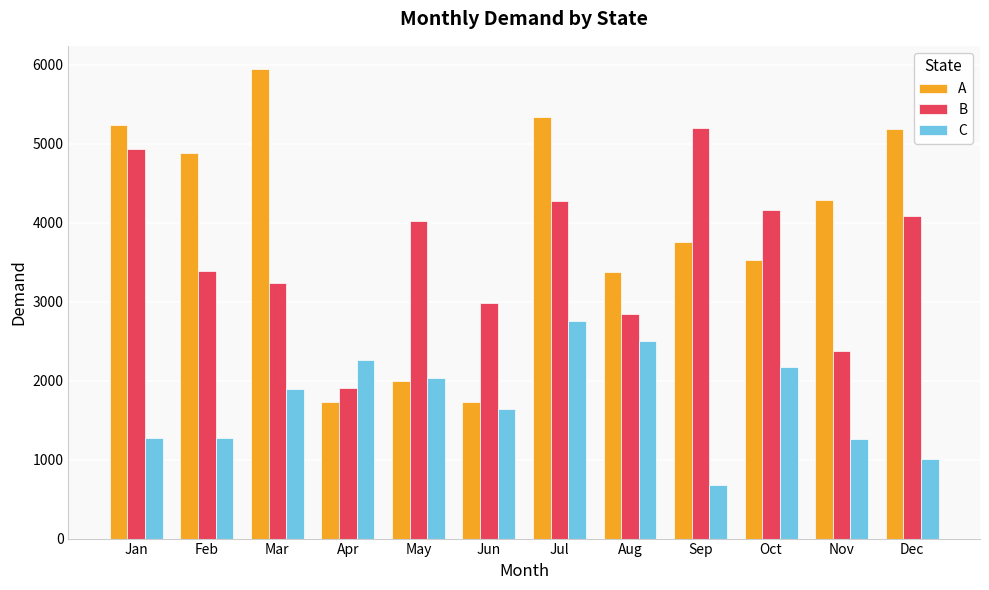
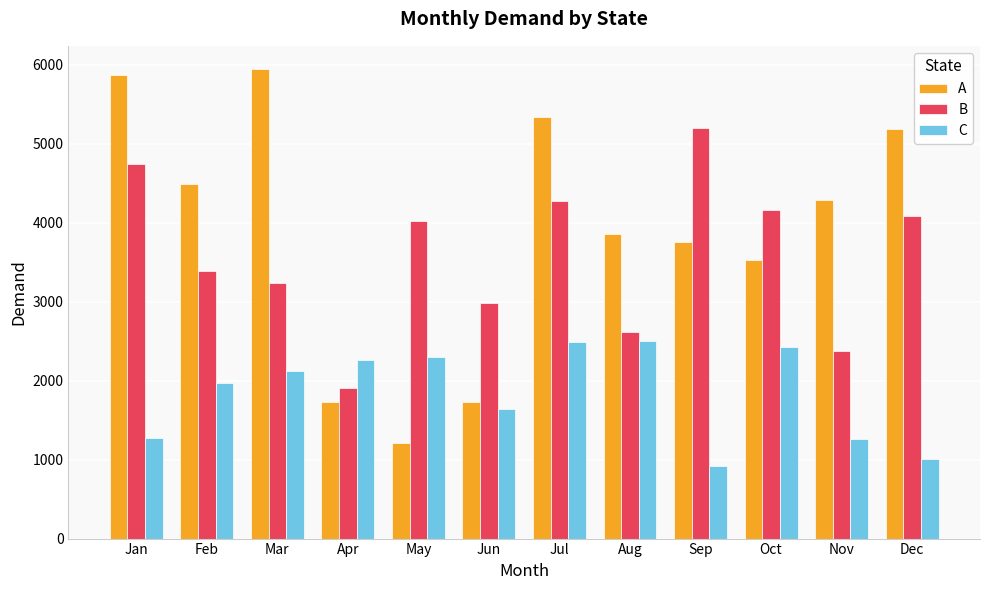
  {
    "A": {
-     "Jan": 5200,
-     "Feb": 4900,
+     "Jan": 5900,
+     "Feb": 4500,
      "Mar": 5900,
      "Apr": 1700,
-     "May": 2000,
+     "May": 1200,
      "Jun": 1700,
      "Jul": 5300,
-     "Aug": 3400,
+     "Aug": 3900,
      "Sep": 3800,
      "Oct": 3500,
      "Nov": 4300,
      "Dec": 5200
    },
    "B": {
-     "Jan": 4900,
+     "Jan": 4700,
      "Feb": 3400,
      "Mar": 3200,
      "Apr": 1900,
      "May": 4000,
      "Jun": 3000,
      "Jul": 4300,
-     "Aug": 2800,
+     "Aug": 2600,
      "Sep": 5200,
      "Oct": 4200,
      "Nov": 2400,
      "Dec": 4100
    },
    "C": {
      "Jan": 1300,
-     "Feb": 1300,
-     "Mar": 1900,
+     "Feb": 2000,
+     "Mar": 2100,
      "Apr": 2300,
-     "May": 2000,
+     "May": 2300,
      "Jun": 1600,
-     "Jul": 2800,
+     "Jul": 2500,
      "Aug": 2500,
-     "Sep": 700,
-     "Oct": 2200,
+     "Sep": 900,
+     "Oct": 2400,
      "Nov": 1300,
      "Dec": 1000
    }
  }
